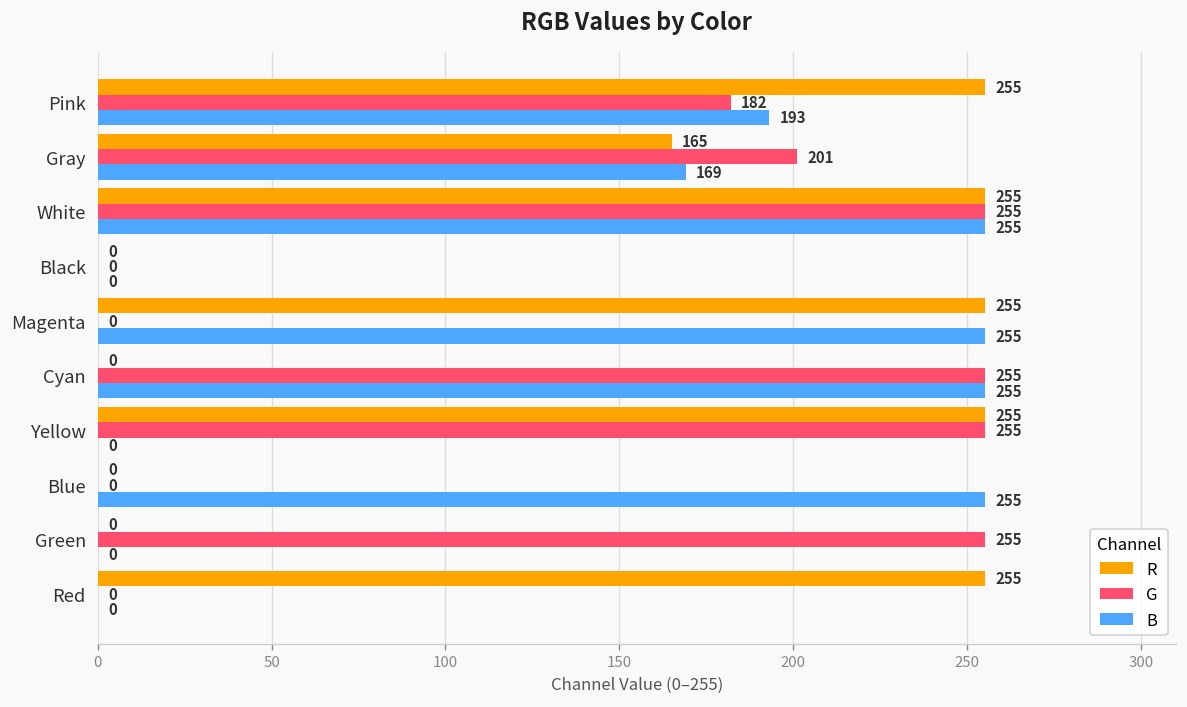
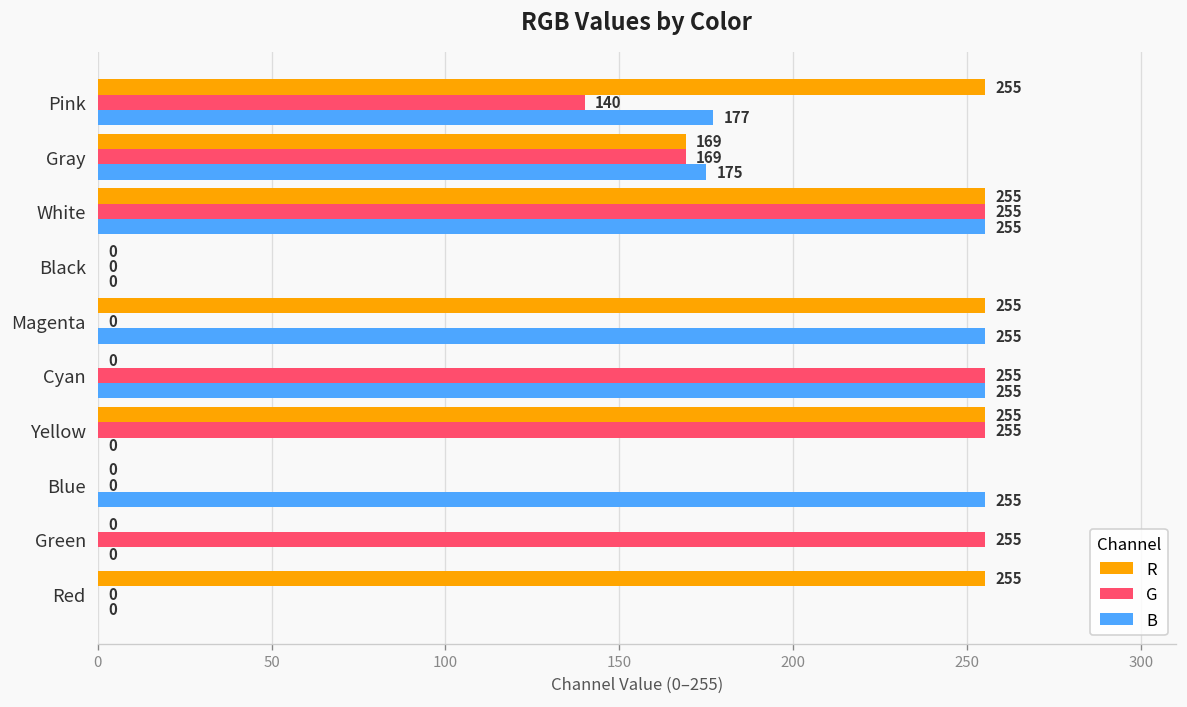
  {
    "R": {
      "Pink": 255,
-     "Gray": 165,
+     "Gray": 169,
      "White": 255,
      "Black": 0,
      "Magenta": 255,
      "Cyan": 0,
      "Yellow": 255,
      "Blue": 0,
      "Green": 0,
      "Red": 255
    },
    "G": {
-     "Pink": 182,
-     "Gray": 201,
+     "Pink": 140,
+     "Gray": 169,
      "White": 255,
      "Black": 0,
      "Magenta": 0,
      "Cyan": 255,
      "Yellow": 255,
      "Blue": 0,
      "Green": 255,
      "Red": 0
    },
    "B": {
-     "Pink": 193,
-     "Gray": 169,
+     "Pink": 177,
+     "Gray": 175,
      "White": 255,
      "Black": 0,
      "Magenta": 255,
      "Cyan": 255,
      "Yellow": 0,
      "Blue": 255,
      "Green": 0,
      "Red": 0
    }
  }
